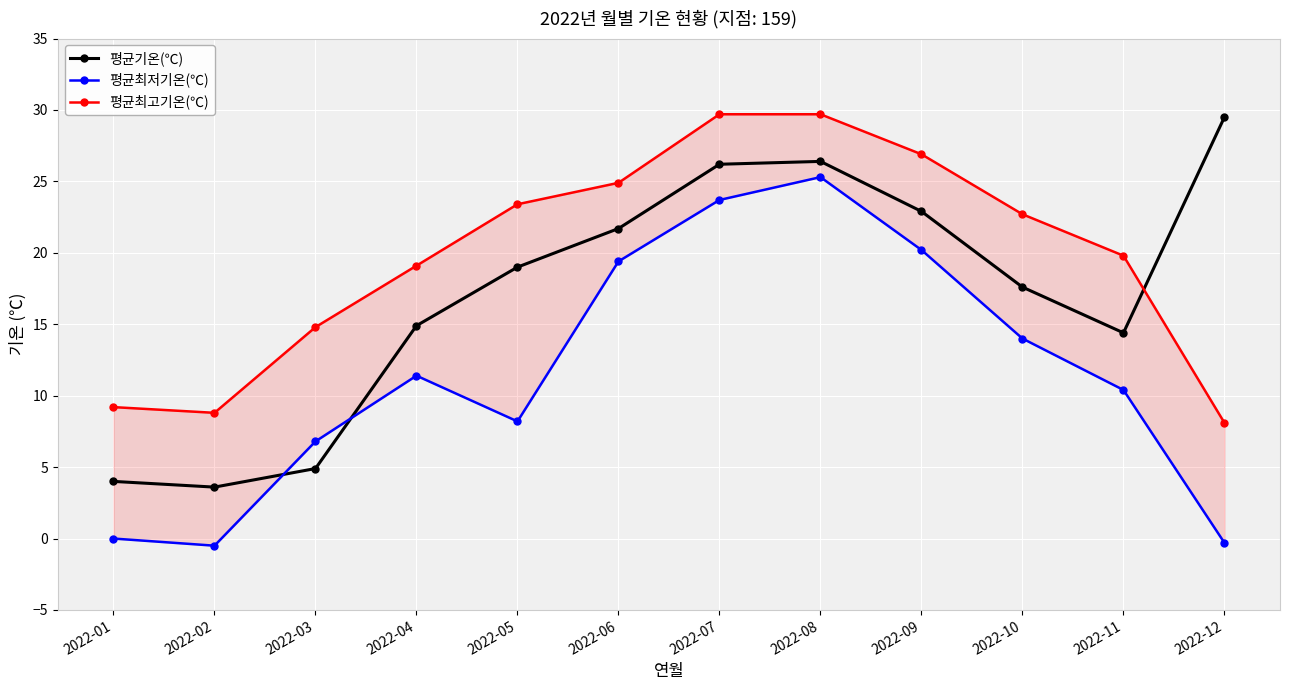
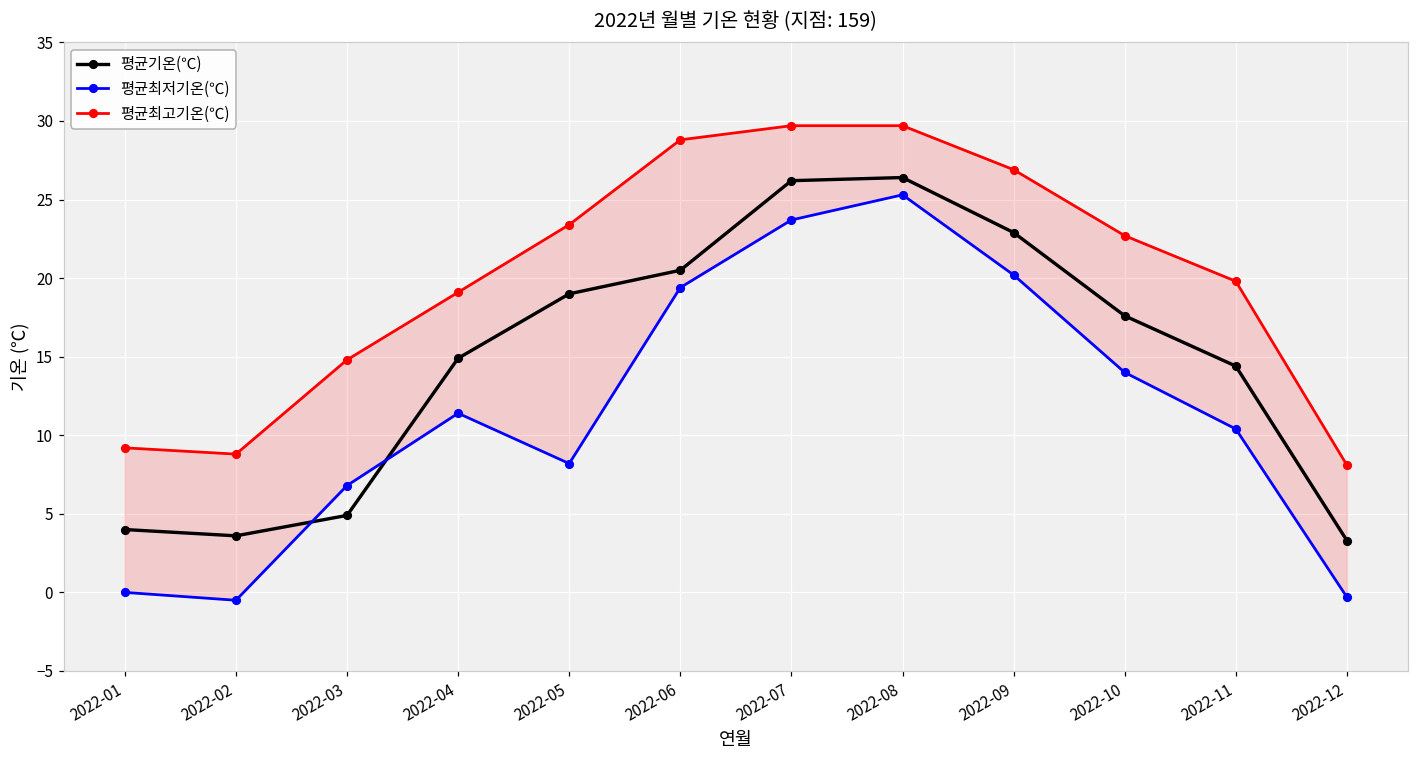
  {
    "평균기온(℃)": {
      "2022-01": 4.0,
      "2022-02": 3.6,
      "2022-03": 4.9,
      "2022-04": 14.9,
      "2022-05": 19.0,
-     "2022-06": 21.7,
+     "2022-06": 20.5,
      "2022-07": 26.2,
      "2022-08": 26.4,
      "2022-09": 22.9,
      "2022-10": 17.6,
      "2022-11": 14.4,
-     "2022-12": 29.5
+     "2022-12": 3.3
    },
    "평균최저기온(℃)": {
      "2022-01": 0.0,
      "2022-02": -0.5,
      "2022-03": 6.8,
      "2022-04": 11.4,
      "2022-05": 8.2,
      "2022-06": 19.4,
      "2022-07": 23.7,
      "2022-08": 25.3,
      "2022-09": 20.2,
      "2022-10": 14.0,
      "2022-11": 10.4,
      "2022-12": -0.3
    },
    "평균최고기온(℃)": {
      "2022-01": 9.2,
      "2022-02": 8.8,
      "2022-03": 14.8,
      "2022-04": 19.1,
      "2022-05": 23.4,
-     "2022-06": 24.9,
+     "2022-06": 28.8,
      "2022-07": 29.7,
      "2022-08": 29.7,
      "2022-09": 26.9,
      "2022-10": 22.7,
      "2022-11": 19.8,
      "2022-12": 8.1
    }
  }
